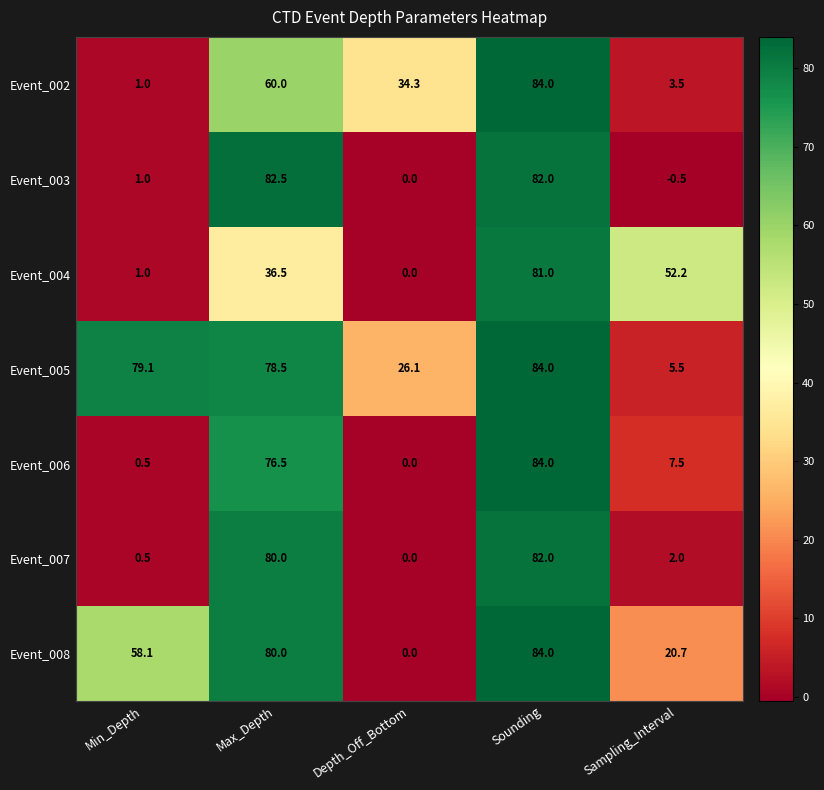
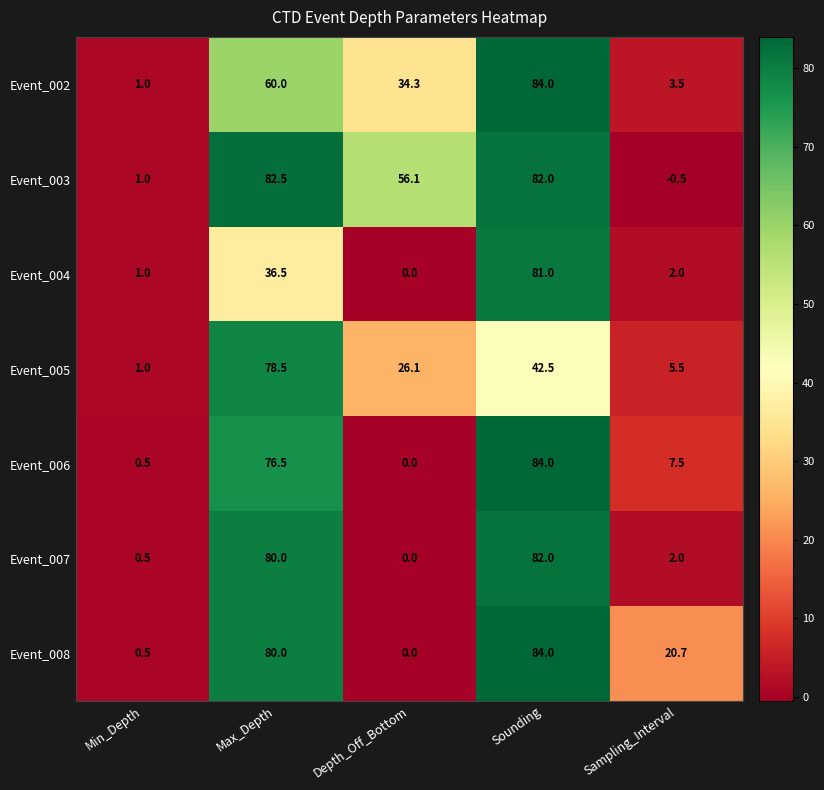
  {
    "Event_002": {
      "Min_Depth": 1.0,
      "Max_Depth": 60.0,
      "Depth_Off_Bottom": 34.3,
      "Sounding": 84.0,
      "Sampling_Interval": 3.5
    },
    "Event_003": {
      "Min_Depth": 1.0,
      "Max_Depth": 82.5,
-     "Depth_Off_Bottom": 0.0,
+     "Depth_Off_Bottom": 56.1,
      "Sounding": 82.0,
      "Sampling_Interval": -0.5
    },
    "Event_004": {
      "Min_Depth": 1.0,
      "Max_Depth": 36.5,
      "Depth_Off_Bottom": 0.0,
      "Sounding": 81.0,
-     "Sampling_Interval": 52.2
+     "Sampling_Interval": 2.0
    },
    "Event_005": {
-     "Min_Depth": 79.1,
+     "Min_Depth": 1.0,
      "Max_Depth": 78.5,
      "Depth_Off_Bottom": 26.1,
-     "Sounding": 84.0,
+     "Sounding": 42.5,
      "Sampling_Interval": 5.5
    },
    "Event_006": {
      "Min_Depth": 0.5,
      "Max_Depth": 76.5,
      "Depth_Off_Bottom": 0.0,
      "Sounding": 84.0,
      "Sampling_Interval": 7.5
    },
    "Event_007": {
      "Min_Depth": 0.5,
      "Max_Depth": 80.0,
      "Depth_Off_Bottom": 0.0,
      "Sounding": 82.0,
      "Sampling_Interval": 2.0
    },
    "Event_008": {
-     "Min_Depth": 58.1,
+     "Min_Depth": 0.5,
      "Max_Depth": 80.0,
      "Depth_Off_Bottom": 0.0,
      "Sounding": 84.0,
      "Sampling_Interval": 20.7
    }
  }
